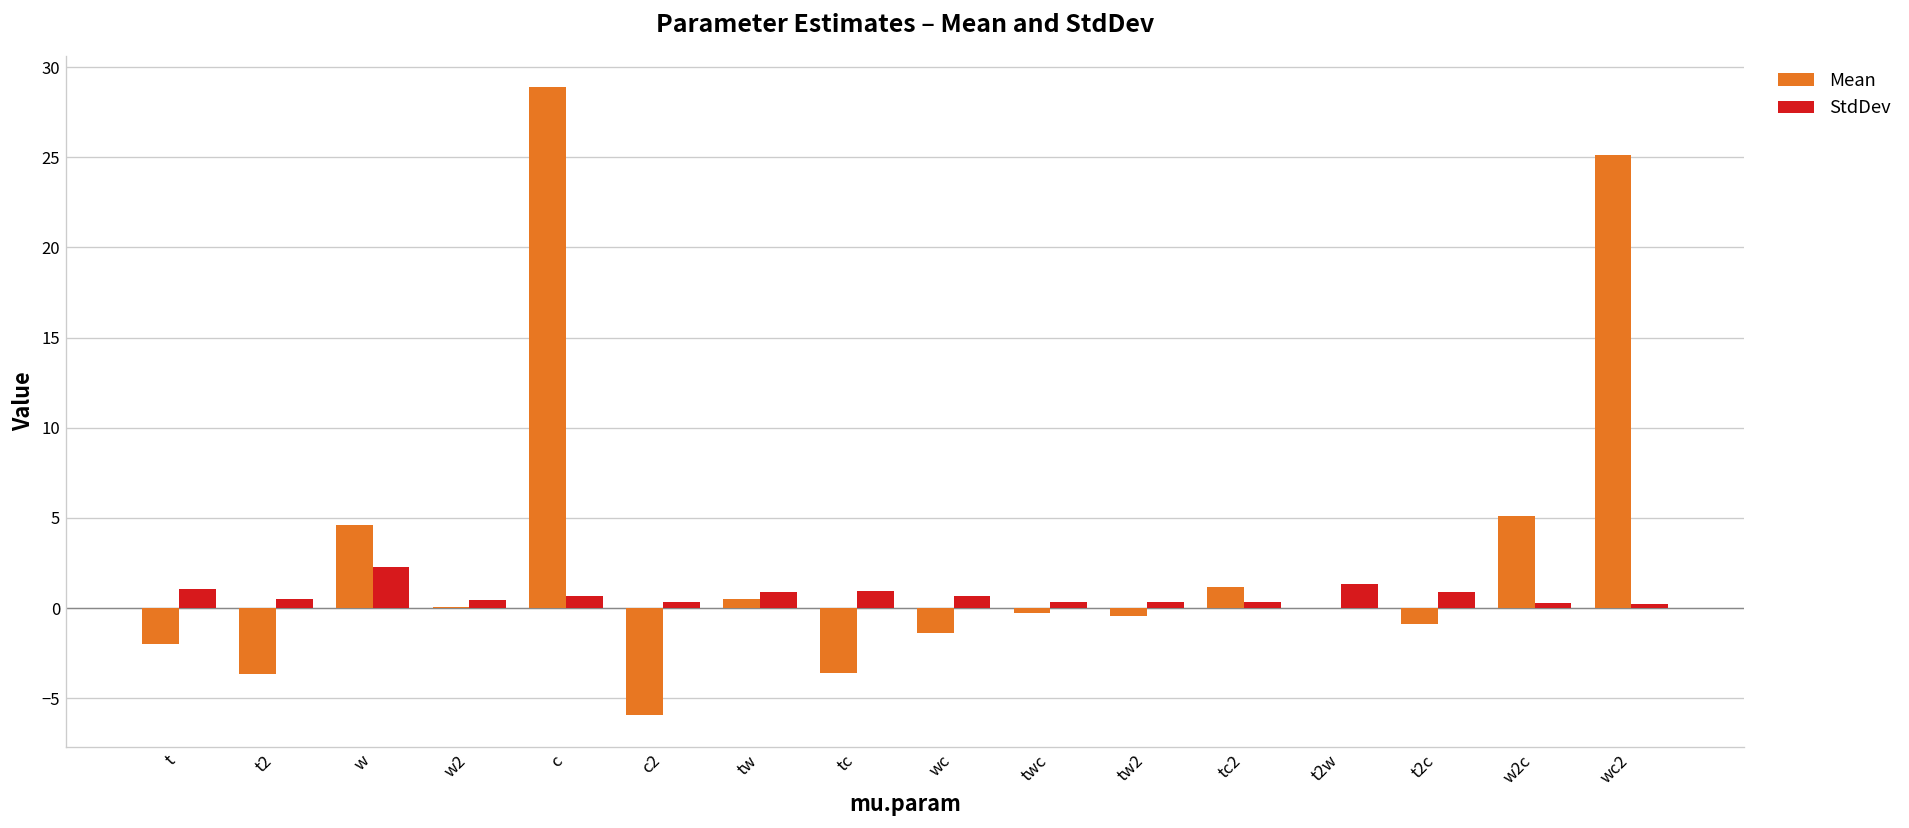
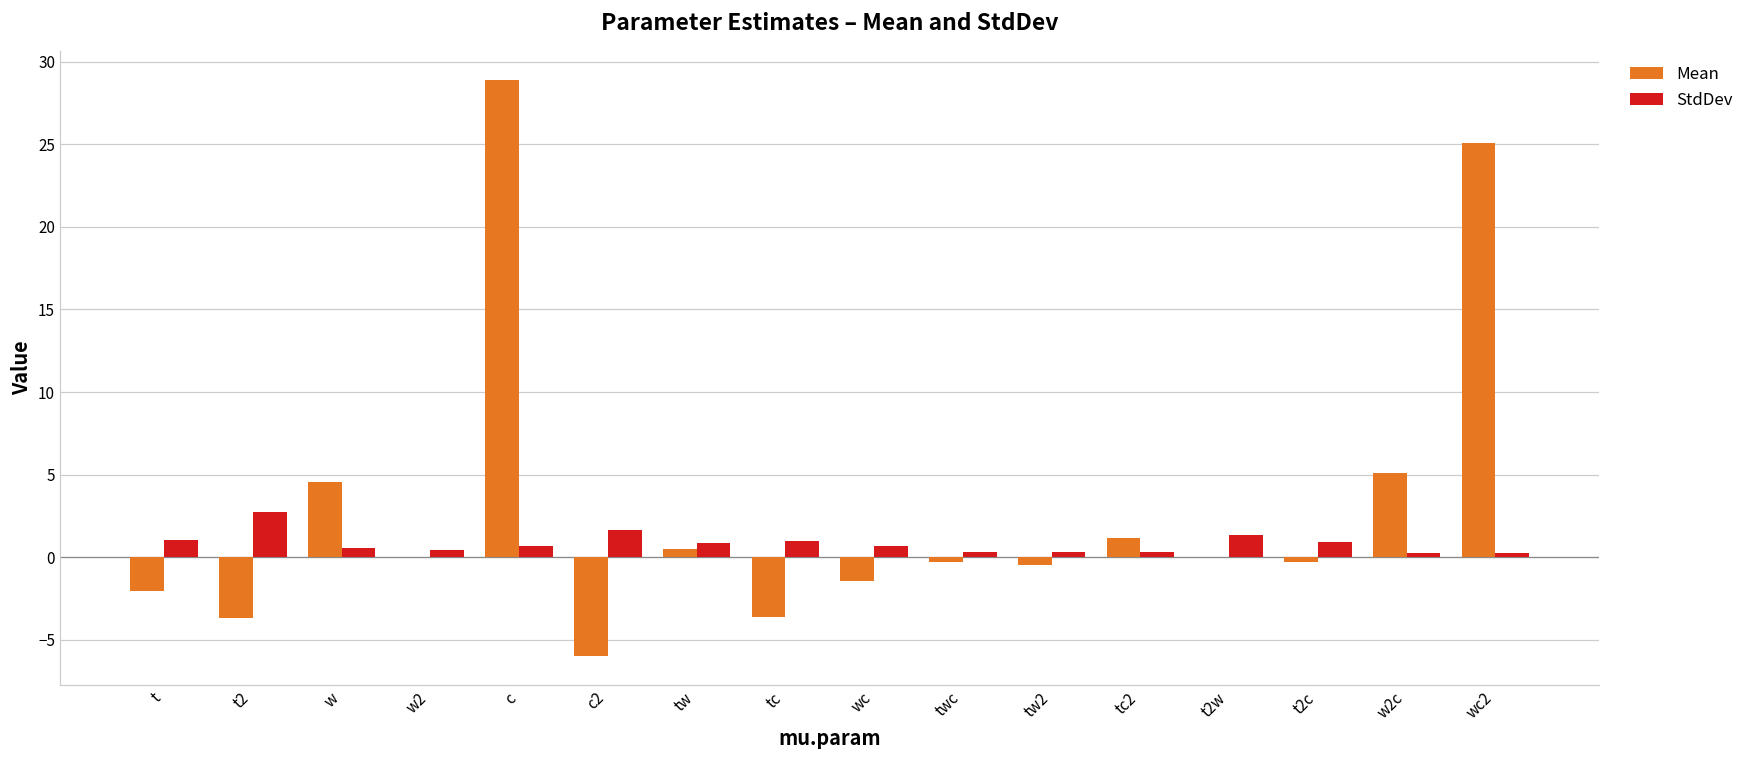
  {
    "Mean": {
      "t": -2.0,
      "t2": -3.7,
      "w": 4.6,
      "c": 28.9,
      "c2": -6.0,
      "tw": 0.5,
      "tc": -3.6,
      "wc": -1.4,
      "twc": -0.3,
      "tw2": -0.5,
      "tc2": 1.2,
-     "t2c": -0.9,
+     "t2c": -0.3,
      "w2c": 5.1,
      "wc2": 25.1
    },
    "StdDev": {
      "t": 1.1,
-     "t2": 0.5,
-     "w": 2.3,
+     "t2": 2.7,
+     "w": 0.6,
      "w2": 0.5,
      "c": 0.7,
-     "c2": 0.3,
+     "c2": 1.7,
      "tw": 0.9,
      "tc": 1.0,
      "wc": 0.7,
      "twc": 0.3,
      "tw2": 0.3,
      "tc2": 0.3,
      "t2w": 1.3,
      "t2c": 0.9,
      "w2c": 0.3,
      "wc2": 0.2
    }
  }
